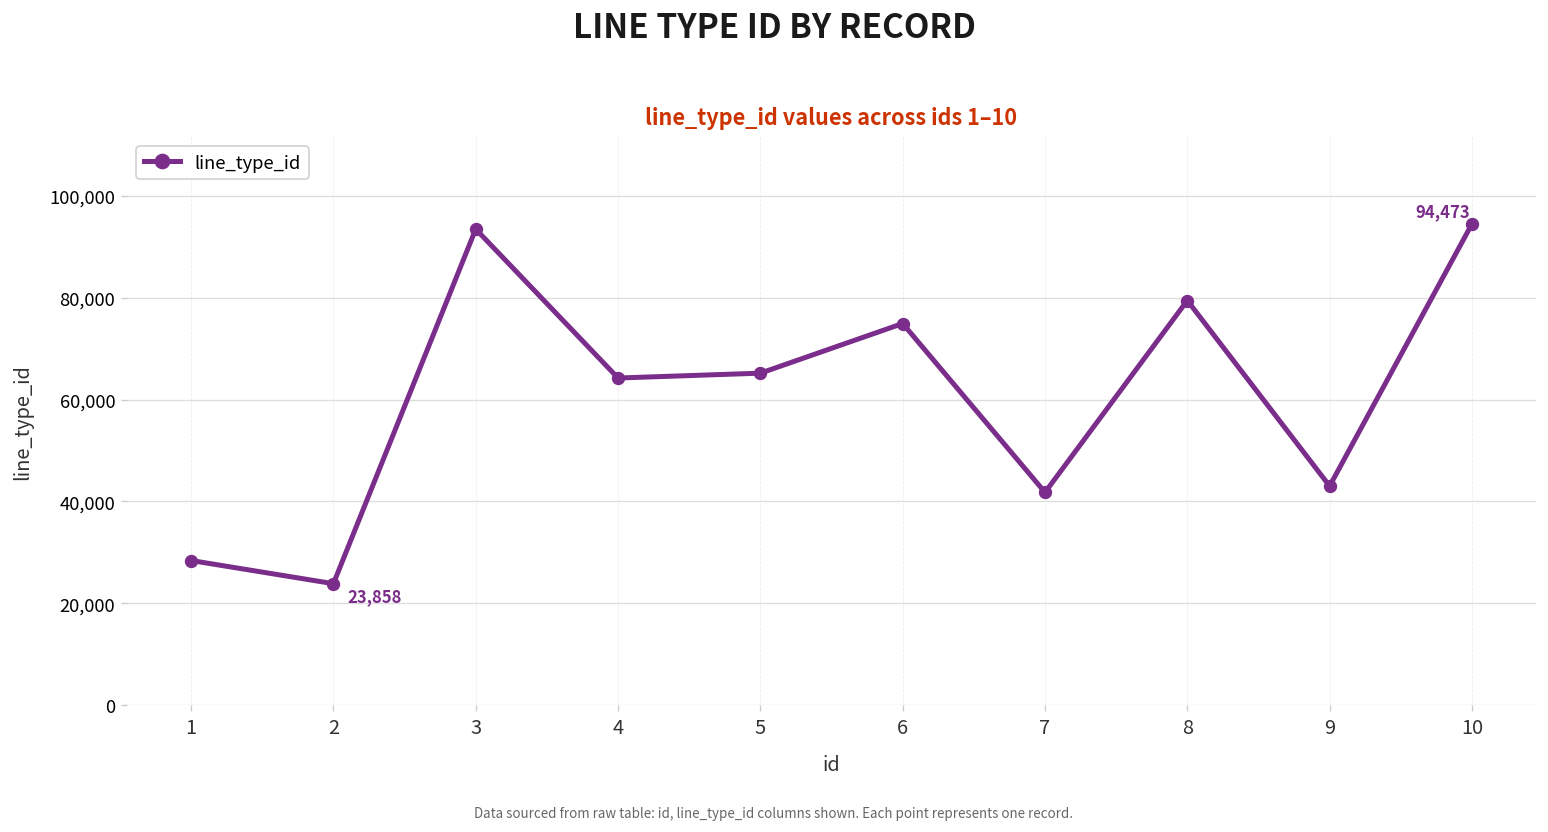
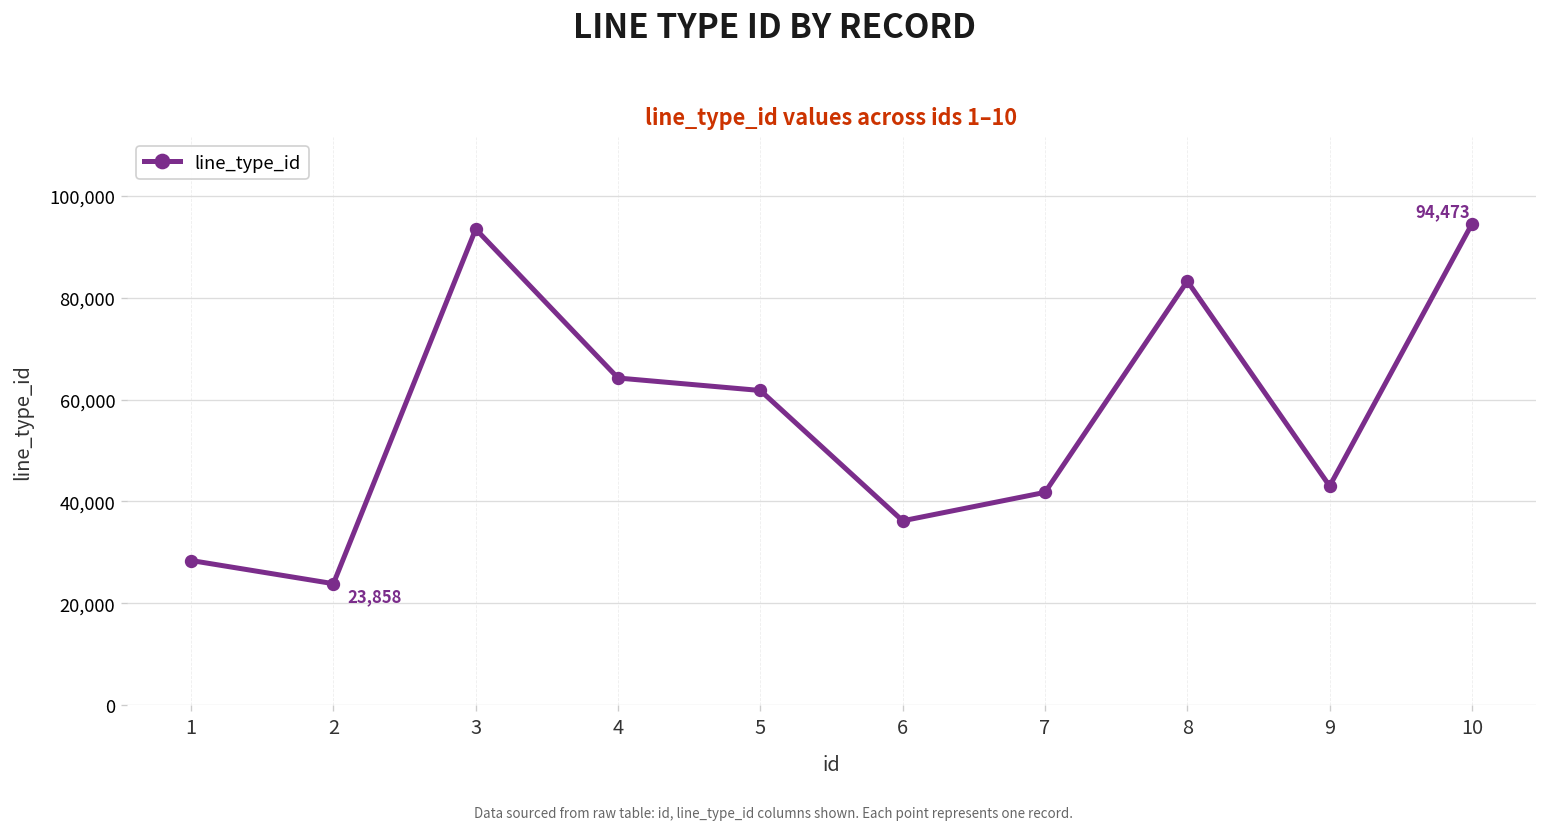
  {
    "1": "28,000",
    "3": "93,000",
    "4": "64,000",
-   "5": "65,000",
-   "6": "75,000",
+   "5": "62,000",
+   "6": "36,000",
    "7": "42,000",
-   "8": "79,000",
+   "8": "83,000",
    "9": "43,000"
  }
